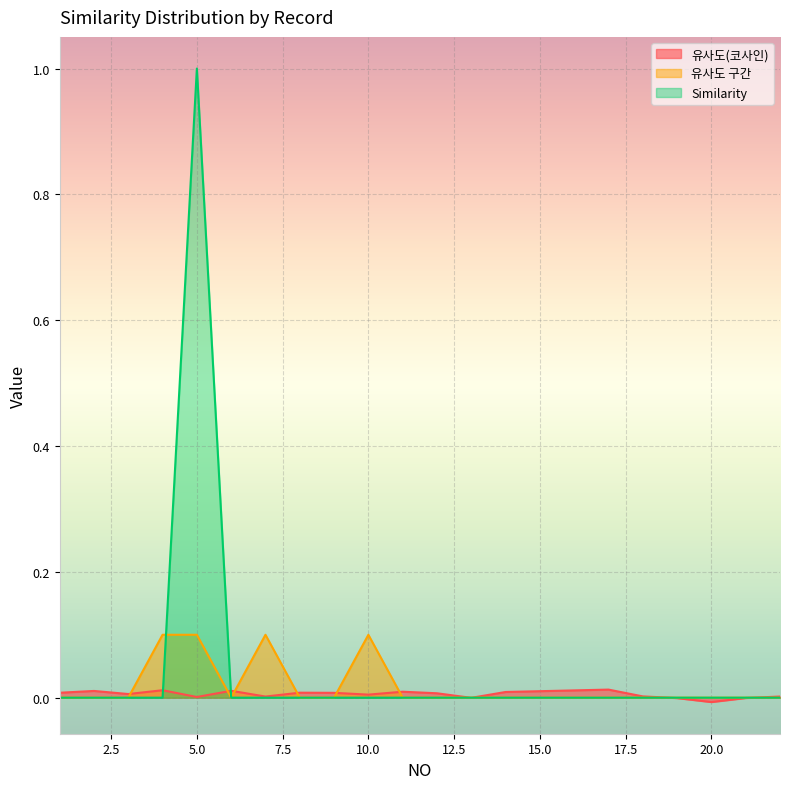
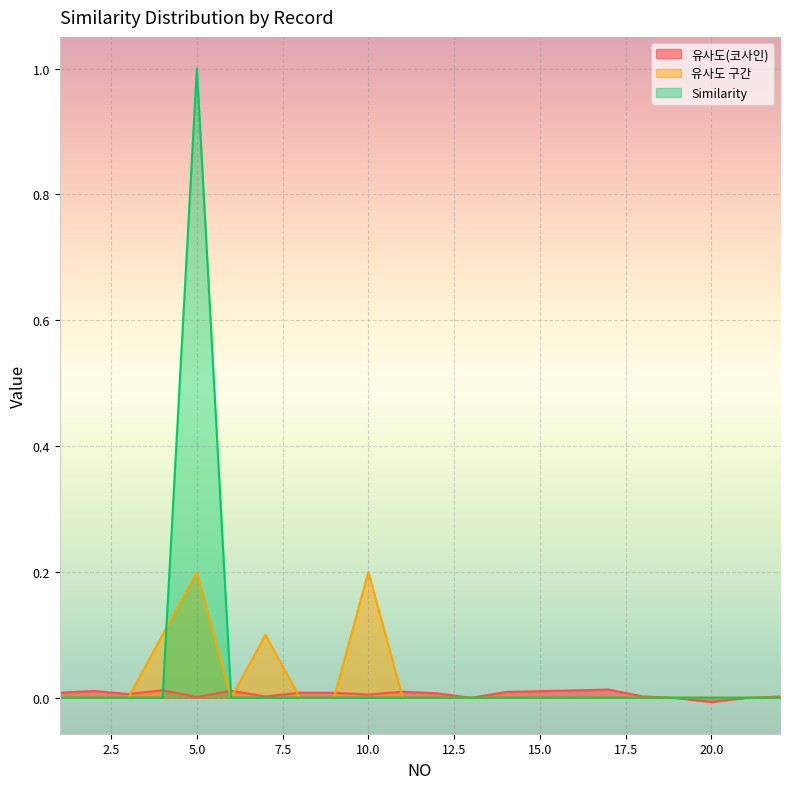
  {
    "유사도 구간": {
-     "5.0": 0.1,
-     "10.0": 0.1
+     "5.0": 0.2,
+     "10.0": 0.2
    },
    "Similarity": {
      "5.0": 1.0,
      "10.0": 0.0
    }
  }
